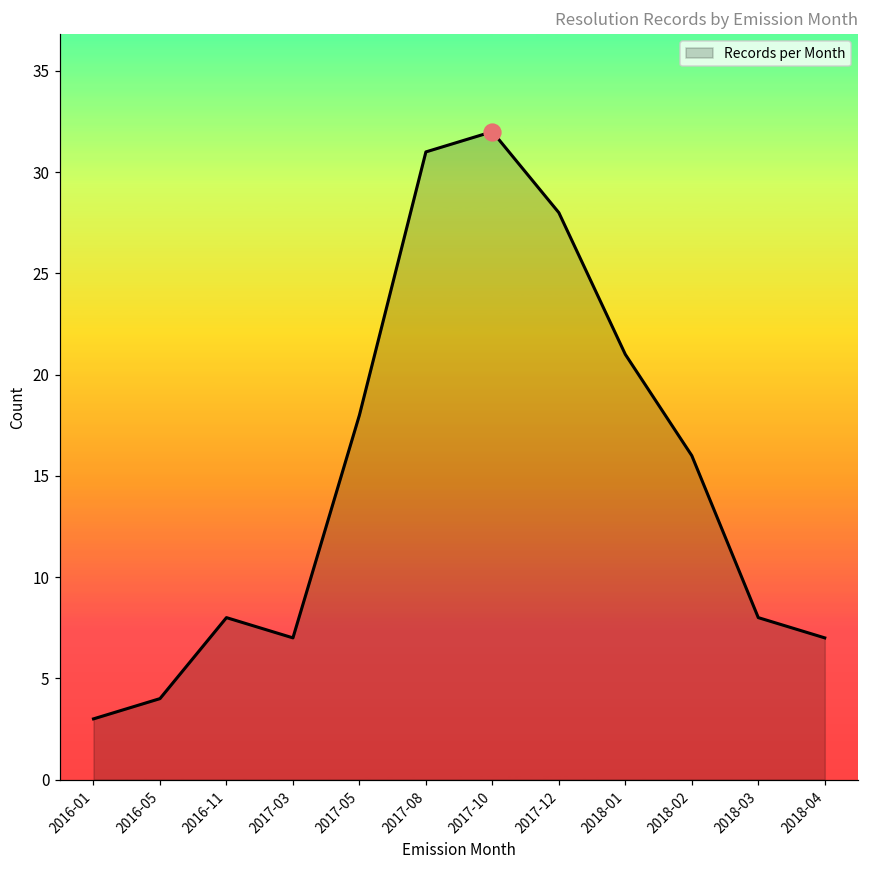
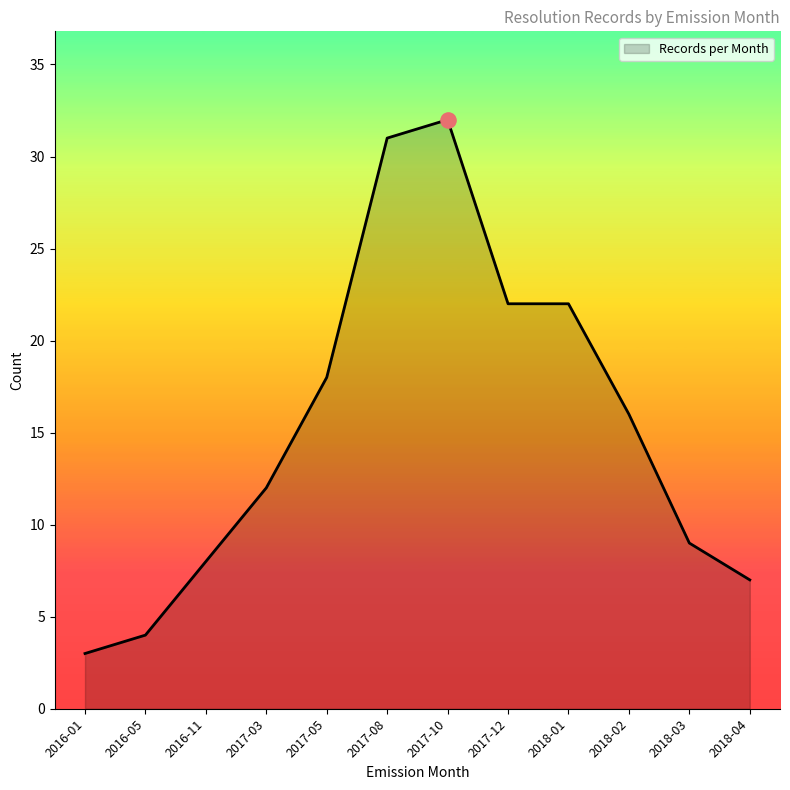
  {
    "Records per Month": {
      "2016-01": 3,
      "2016-05": 4,
      "2016-11": 8,
-     "2017-03": 7,
+     "2017-03": 12,
      "2017-05": 18,
      "2017-08": 31,
-     "2017-12": 28,
-     "2018-01": 21,
+     "2017-12": 22,
+     "2018-01": 22,
      "2018-02": 16,
-     "2018-03": 8,
+     "2018-03": 9,
      "2018-04": 7
    }
  }
